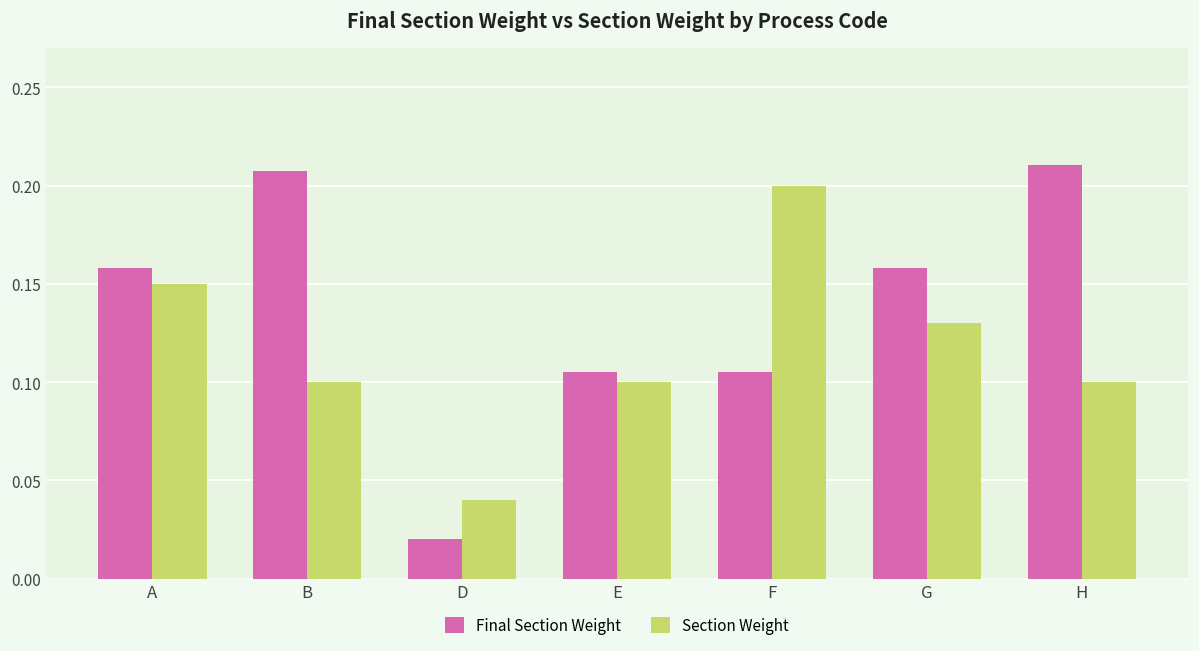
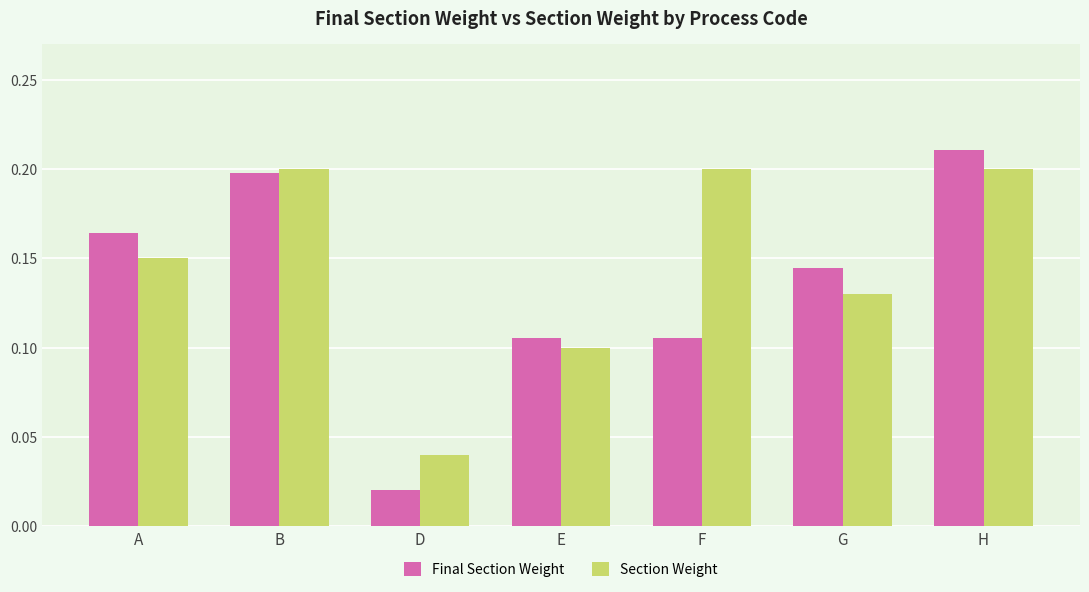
  {
    "Final Section Weight": {
-     "A": 0.158,
-     "B": 0.208,
+     "A": 0.164,
+     "B": 0.198,
      "D": 0.020,
      "E": 0.105,
      "F": 0.105,
-     "G": 0.158,
+     "G": 0.144,
      "H": 0.211
    },
    "Section Weight": {
      "A": 0.150,
-     "B": 0.1,
+     "B": 0.2,
      "D": 0.040,
      "E": 0.1,
      "F": 0.2,
      "G": 0.130,
-     "H": 0.1
+     "H": 0.2
    }
  }
